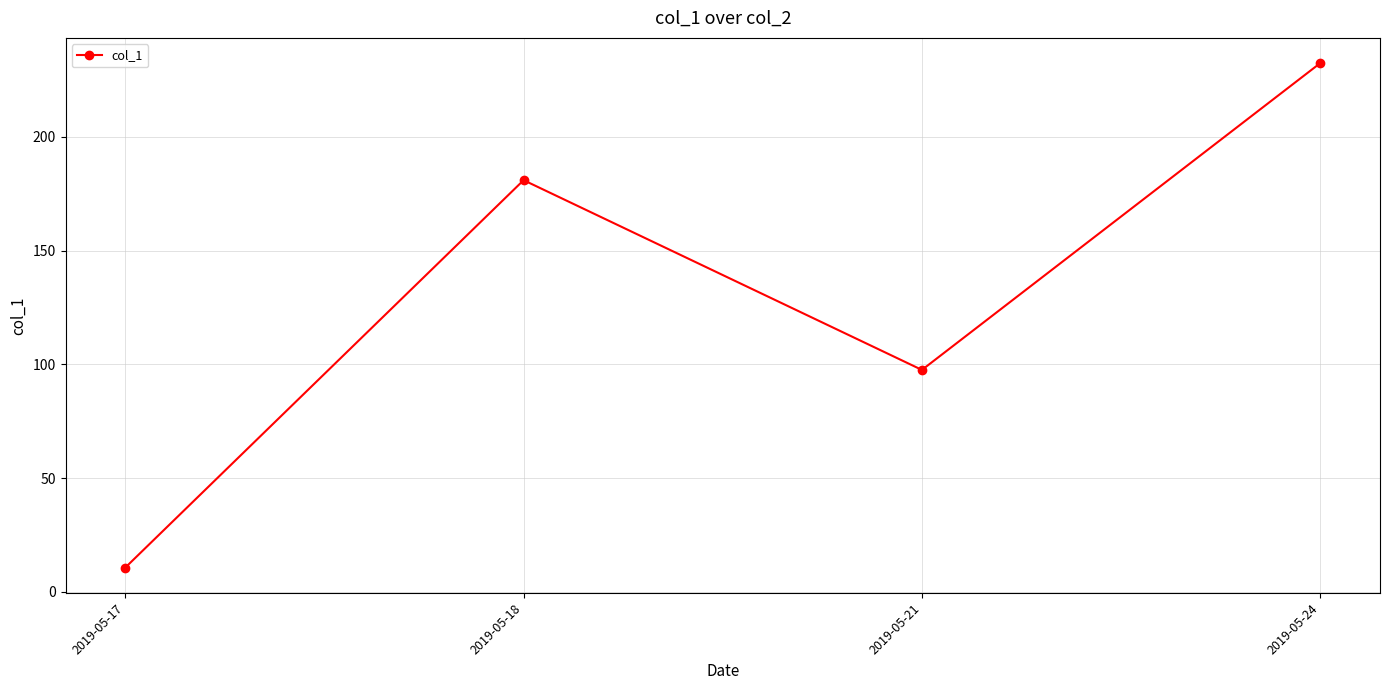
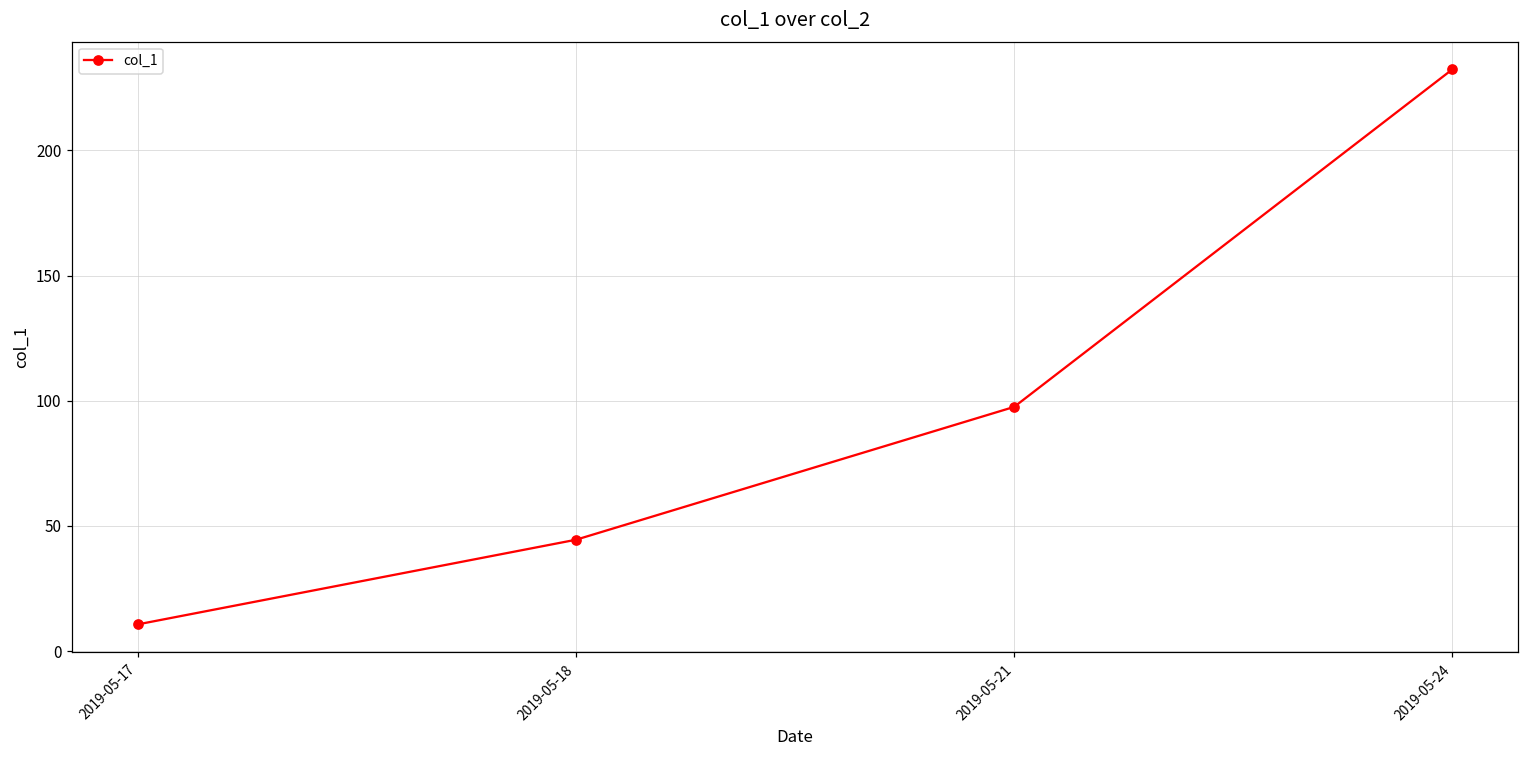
  {
    "2019-05-17": 11,
-   "2019-05-18": 181,
+   "2019-05-18": 44,
    "2019-05-21": 98,
    "2019-05-24": 232
  }
